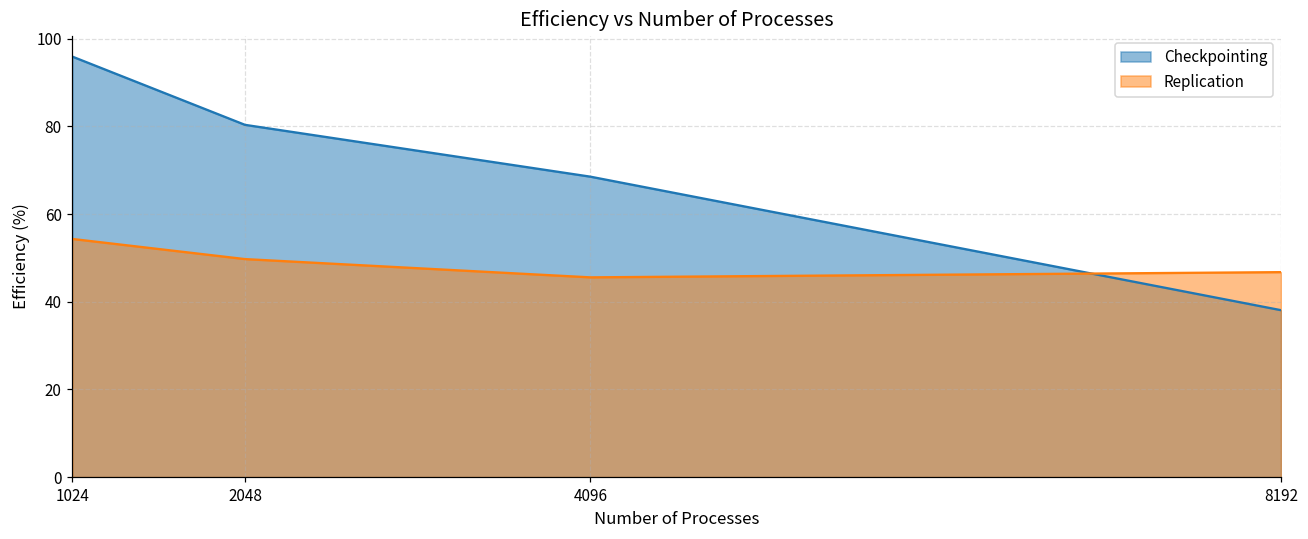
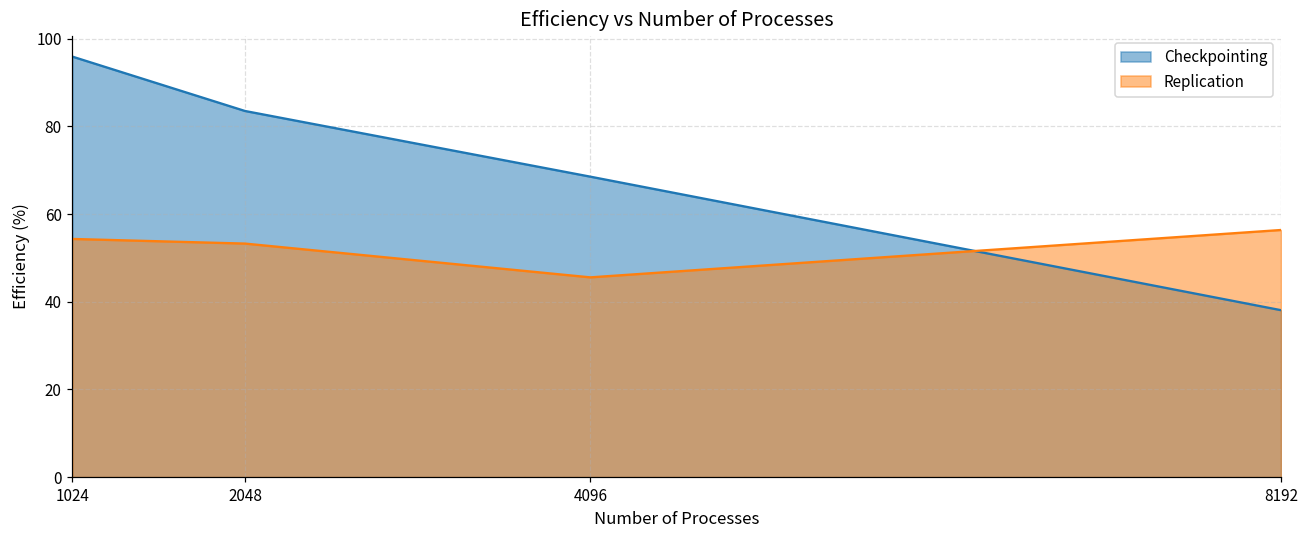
  {
    "Checkpointing": {
      "1024": 96,
-     "2048": 80,
+     "2048": 84,
      "4096": 69,
      "8192": 38
    },
    "Replication": {
      "1024": 54,
-     "2048": 50,
+     "2048": 53,
      "4096": 46,
-     "8192": 47
+     "8192": 56
    }
  }
